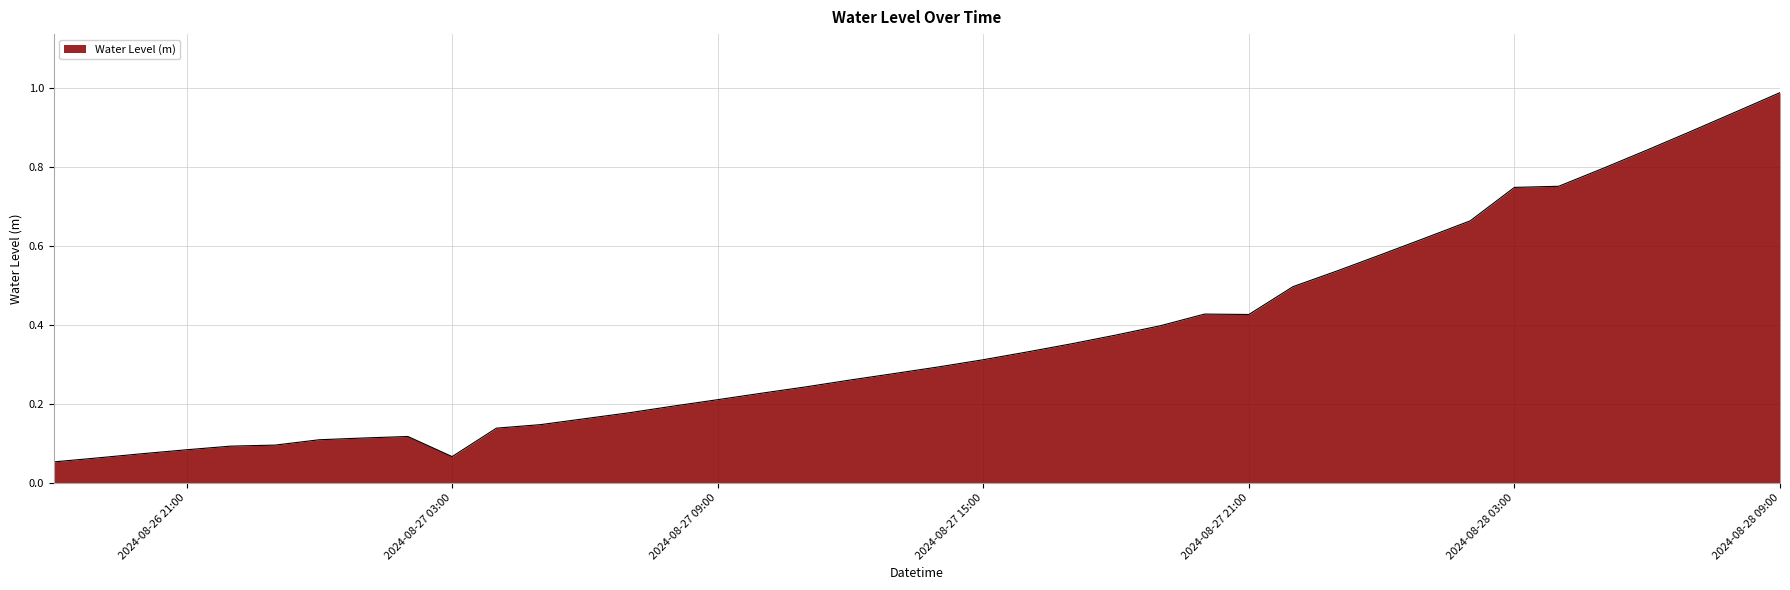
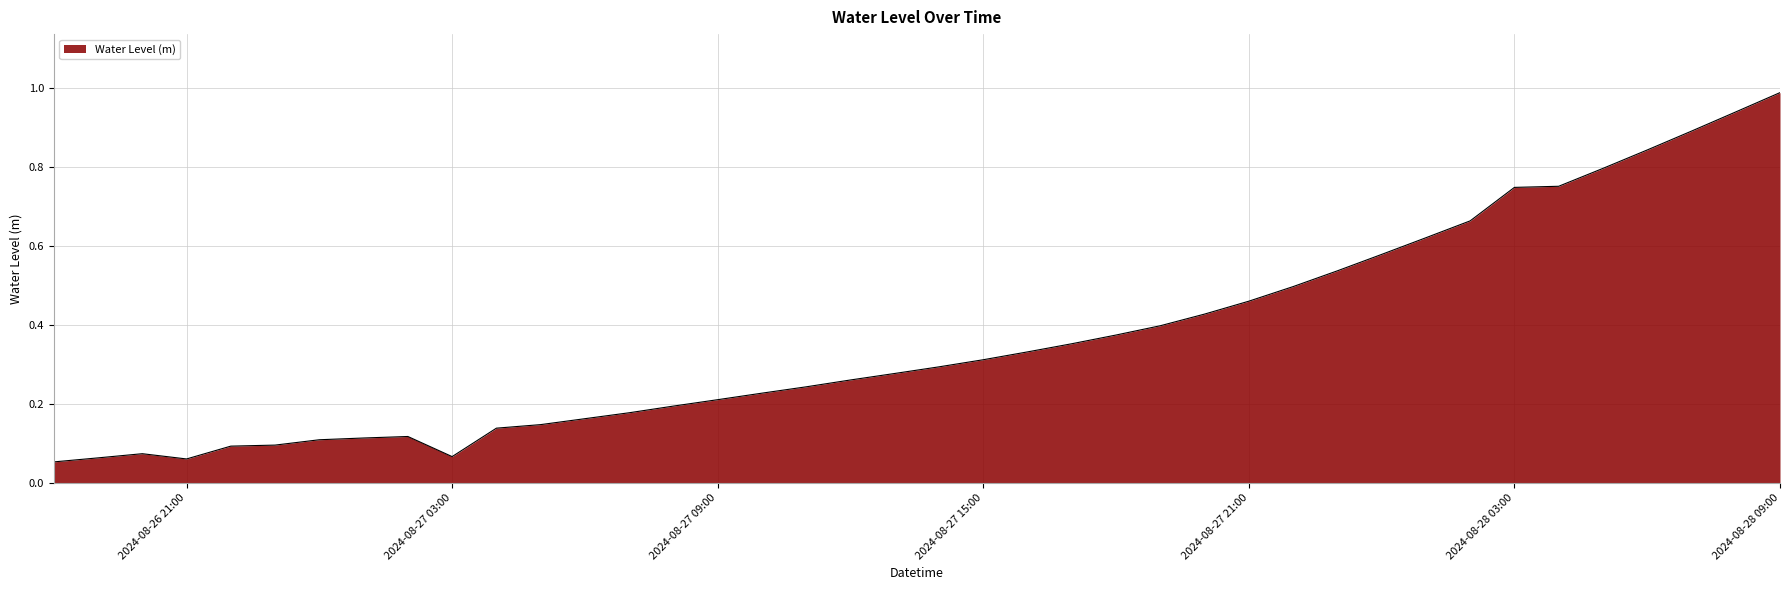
  {
-   "2024-08-26 21:00": 0.08,
+   "2024-08-26 21:00": 0.06,
    "2024-08-27 03:00": 0.07,
    "2024-08-27 09:00": 0.21,
    "2024-08-27 15:00": 0.31,
-   "2024-08-27 21:00": 0.43,
+   "2024-08-27 21:00": 0.46,
    "2024-08-28 03:00": 0.75,
    "2024-08-28 09:00": 0.99
  }
